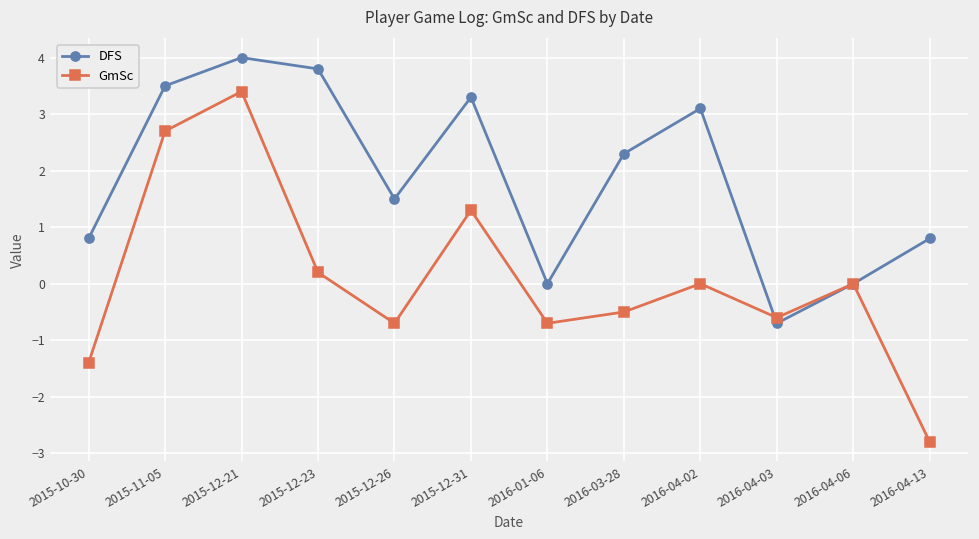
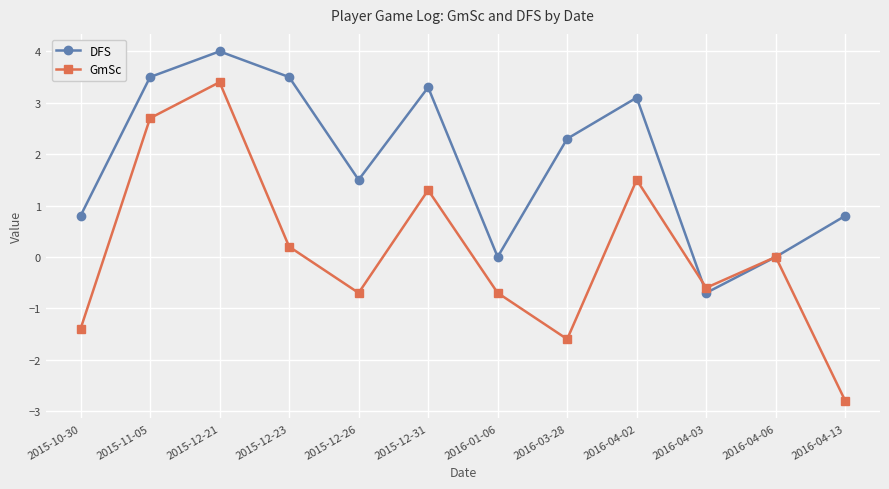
  {
    "DFS": {
      "2015-10-30": 0.8,
      "2015-11-05": 3.5,
      "2015-12-21": 4.0,
-     "2015-12-23": 3.8,
+     "2015-12-23": 3.5,
      "2015-12-26": 1.5,
      "2015-12-31": 3.3,
      "2016-01-06": 0.0,
      "2016-03-28": 2.3,
      "2016-04-02": 3.1,
      "2016-04-03": -0.7,
      "2016-04-13": 0.8
    },
    "GmSc": {
      "2015-10-30": -1.4,
      "2015-11-05": 2.7,
      "2015-12-21": 3.4,
      "2015-12-23": 0.2,
      "2015-12-26": -0.7,
      "2015-12-31": 1.3,
      "2016-01-06": -0.7,
-     "2016-03-28": -0.5,
-     "2016-04-02": 0.0,
+     "2016-03-28": -1.6,
+     "2016-04-02": 1.5,
      "2016-04-03": -0.6,
      "2016-04-13": -2.8
    }
  }
